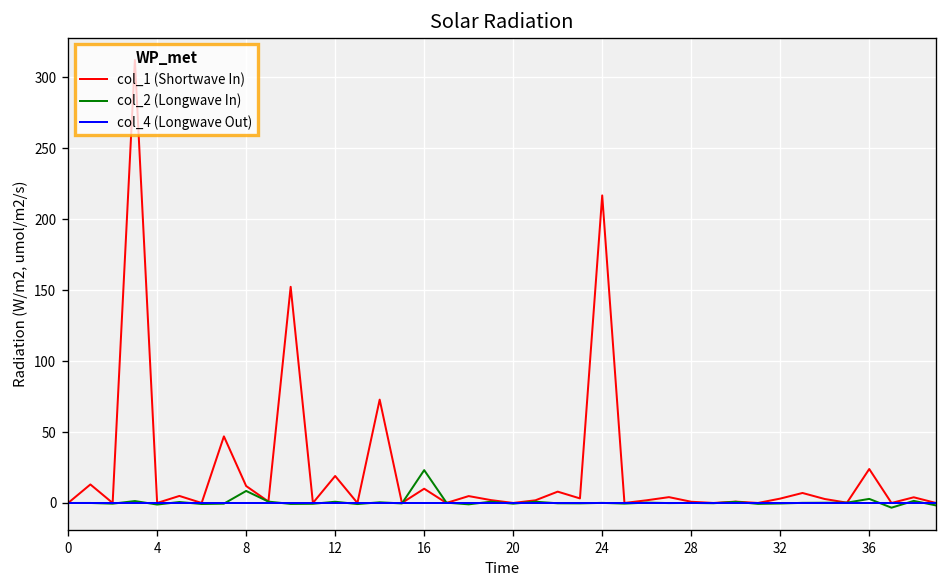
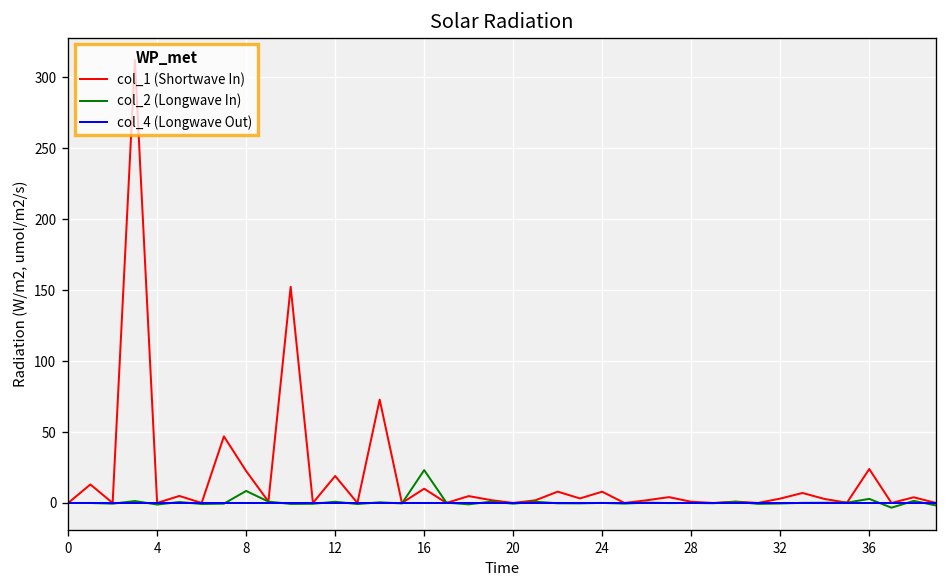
  {
    "col_1 (Shortwave In)": {
-     "8": 12,
+     "8": 23,
      "12": 19,
      "16": 10,
-     "24": 217,
+     "24": 8,
      "32": 3,
      "36": 24
    },
    "col_2 (Longwave In)": {
      "8": 8,
      "16": 23,
      "36": 3
    },
    "col_4 (Longwave Out)": {
      "8": 0,
      "16": 0,
      "36": 0
    }
  }
